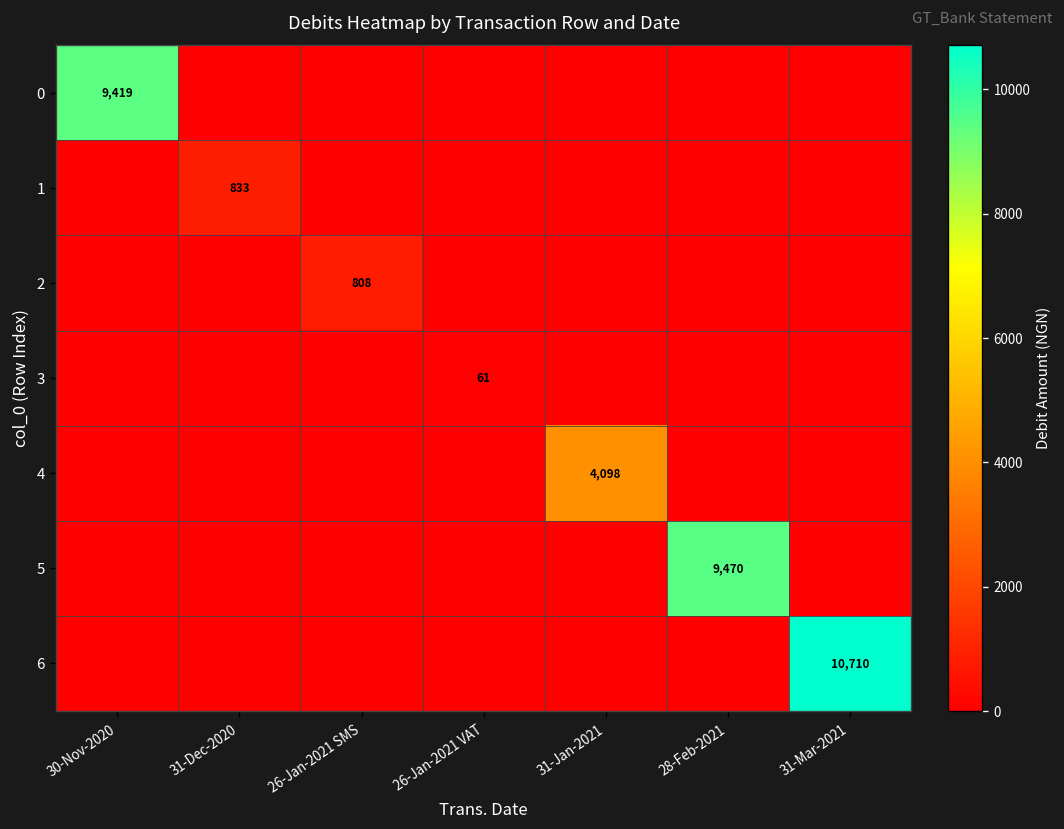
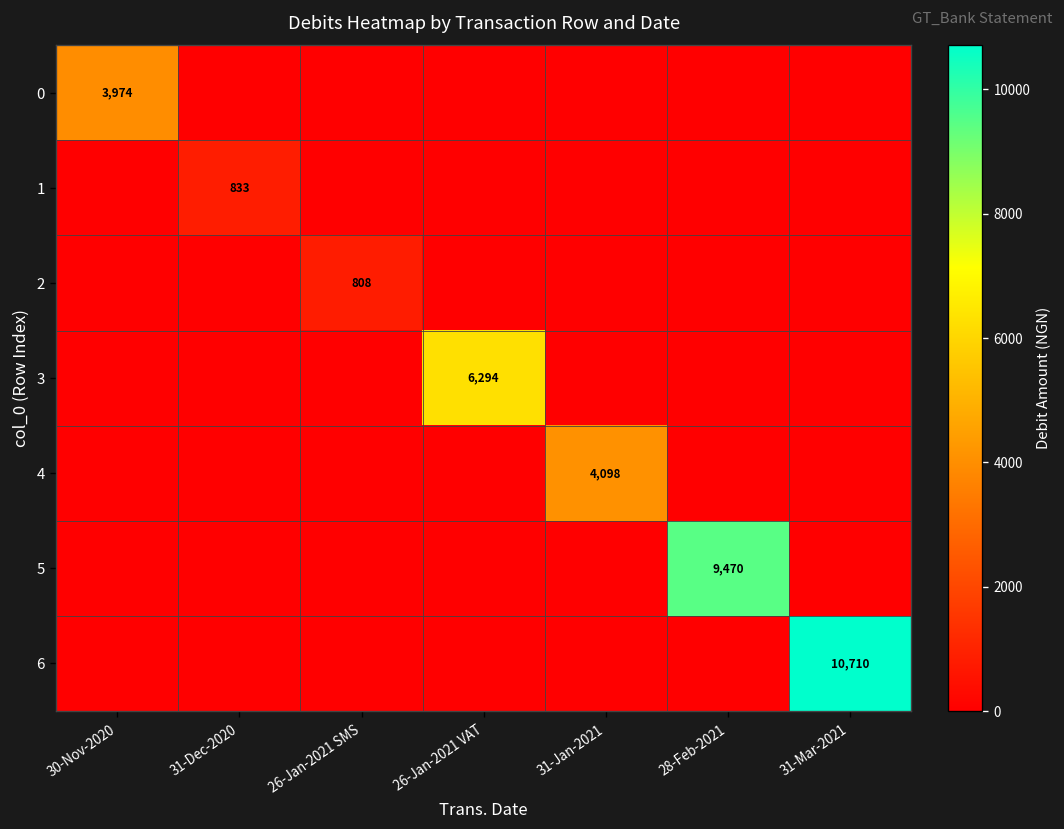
  {
    "0": {
-     "30-Nov-2020": "9,419"
+     "30-Nov-2020": "3,974"
    },
    "1": {
      "31-Dec-2020": "833"
    },
    "2": {
      "26-Jan-2021 SMS": "808"
    },
    "3": {
-     "26-Jan-2021 VAT": "61"
+     "26-Jan-2021 VAT": "6,294"
    },
    "4": {
      "31-Jan-2021": "4,098"
    },
    "5": {
      "28-Feb-2021": "9,470"
    },
    "6": {
      "31-Mar-2021": "10,710"
    }
  }
